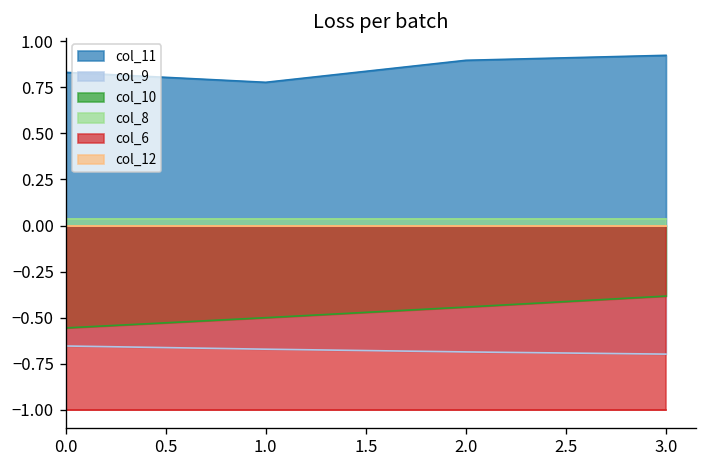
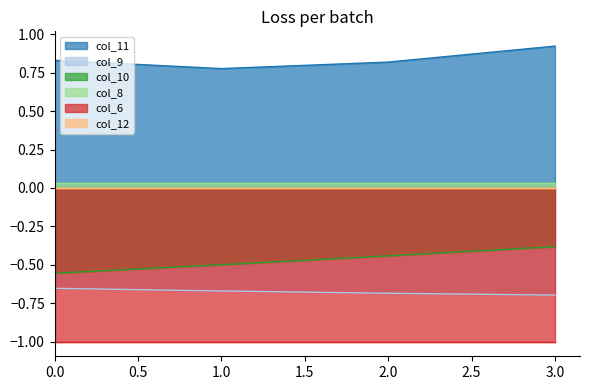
  {
    "col_11": {
      "0.0": 0.83,
      "1.0": 0.78,
-     "2.0": 0.90,
+     "2.0": 0.82,
      "3.0": 0.92
    },
    "col_8": {
      "0.0": 0.03,
      "1.0": 0.03,
      "2.0": 0.03,
      "3.0": 0.03
    },
    "col_12": {
      "0.0": 0.00,
      "1.0": 0.00,
      "2.0": 0.00,
      "3.0": 0.00
    }
  }
